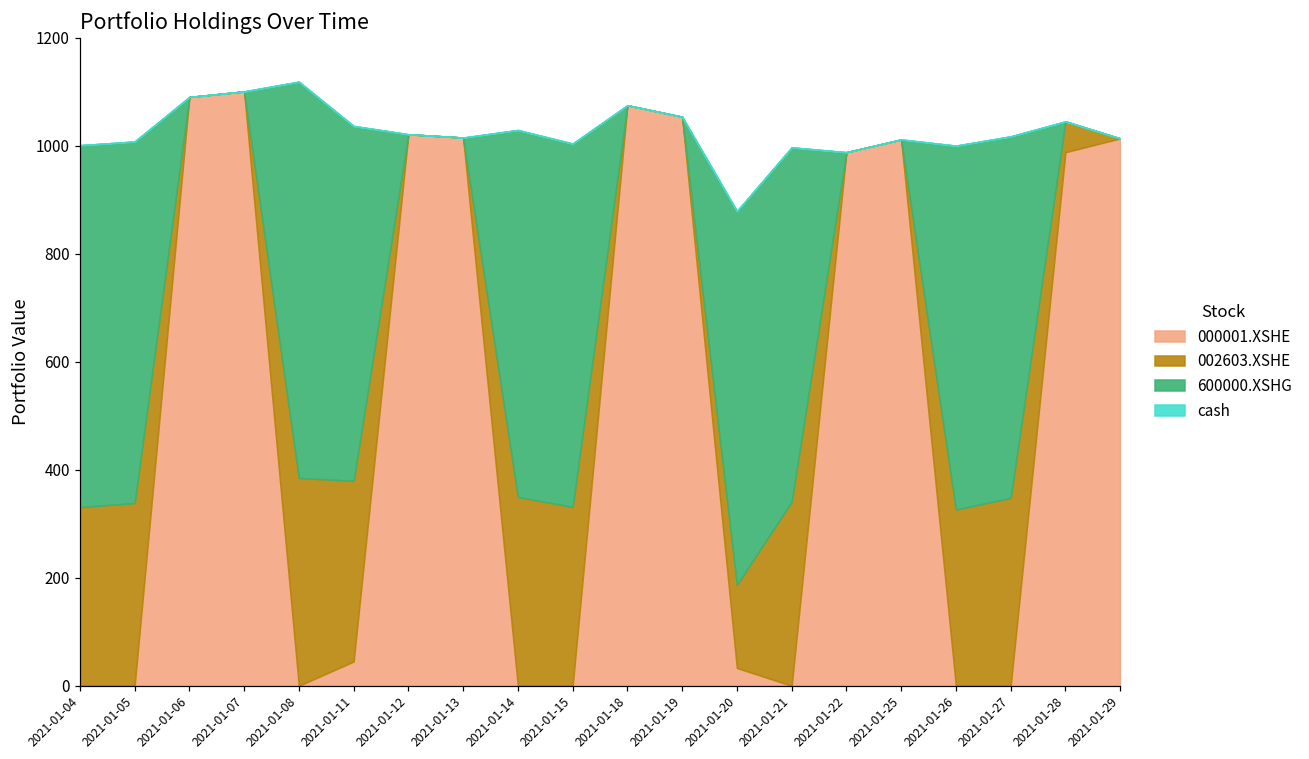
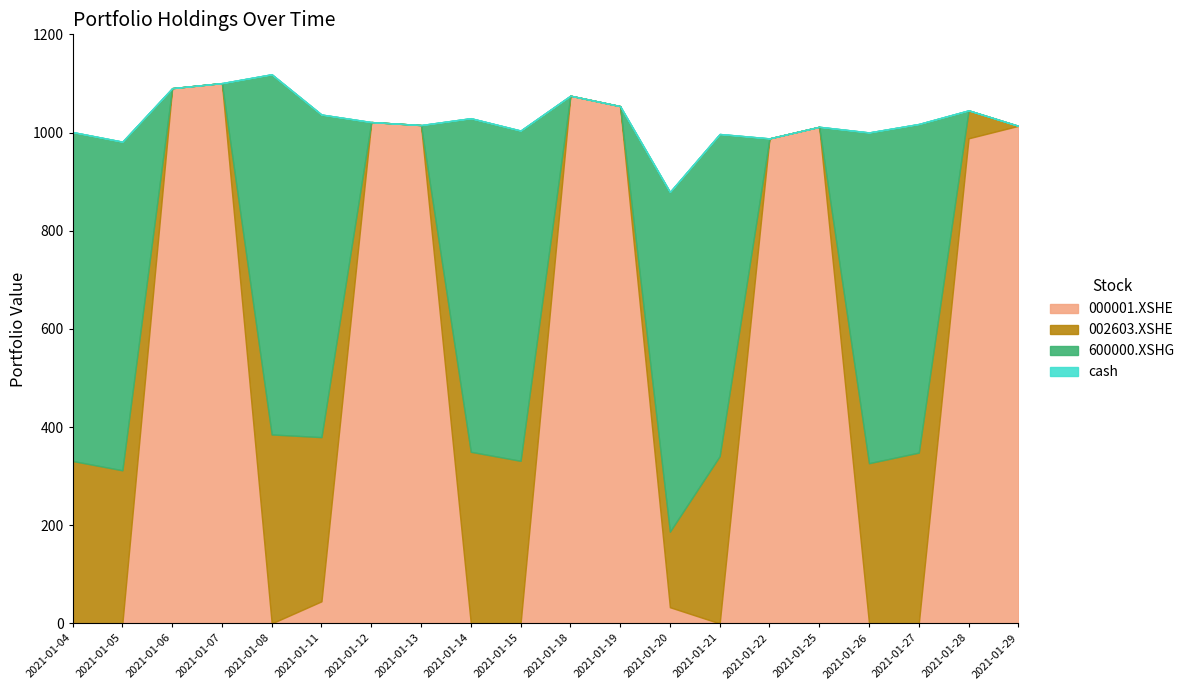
  {
    "000001.XSHE": {
      "2021-01-04": 0,
      "2021-01-05": 0,
      "2021-01-08": 0,
      "2021-01-11": 50,
      "2021-01-14": 0,
      "2021-01-15": 0,
      "2021-01-20": 30,
      "2021-01-21": 0,
      "2021-01-26": 0,
      "2021-01-27": 0,
      "2021-01-28": 990
    },
    "002603.XSHE": {
      "2021-01-04": 330,
-     "2021-01-05": 340,
+     "2021-01-05": 310,
      "2021-01-08": 380,
      "2021-01-11": 330,
      "2021-01-14": 350,
      "2021-01-15": 330,
      "2021-01-20": 150,
      "2021-01-21": 340,
      "2021-01-26": 330,
      "2021-01-27": 350
    }
  }
